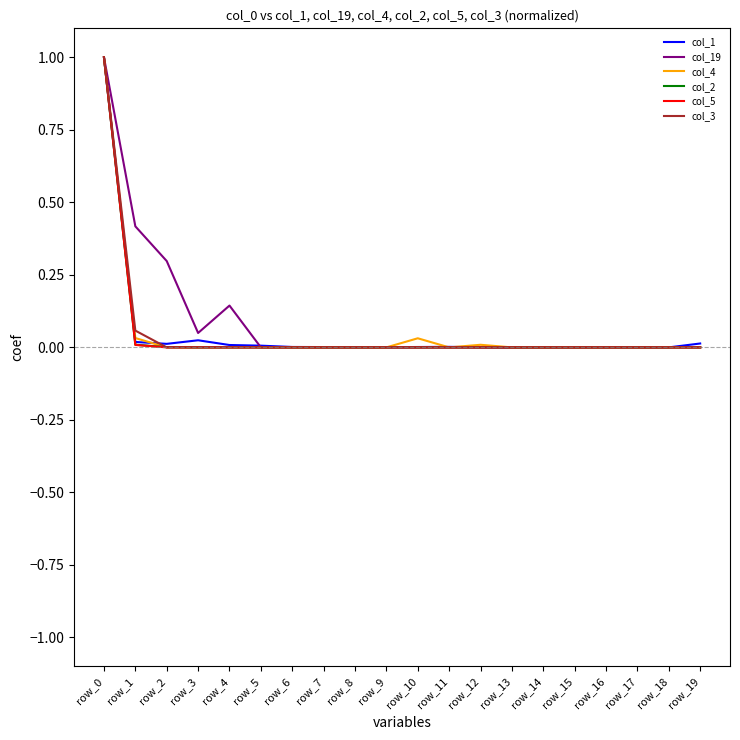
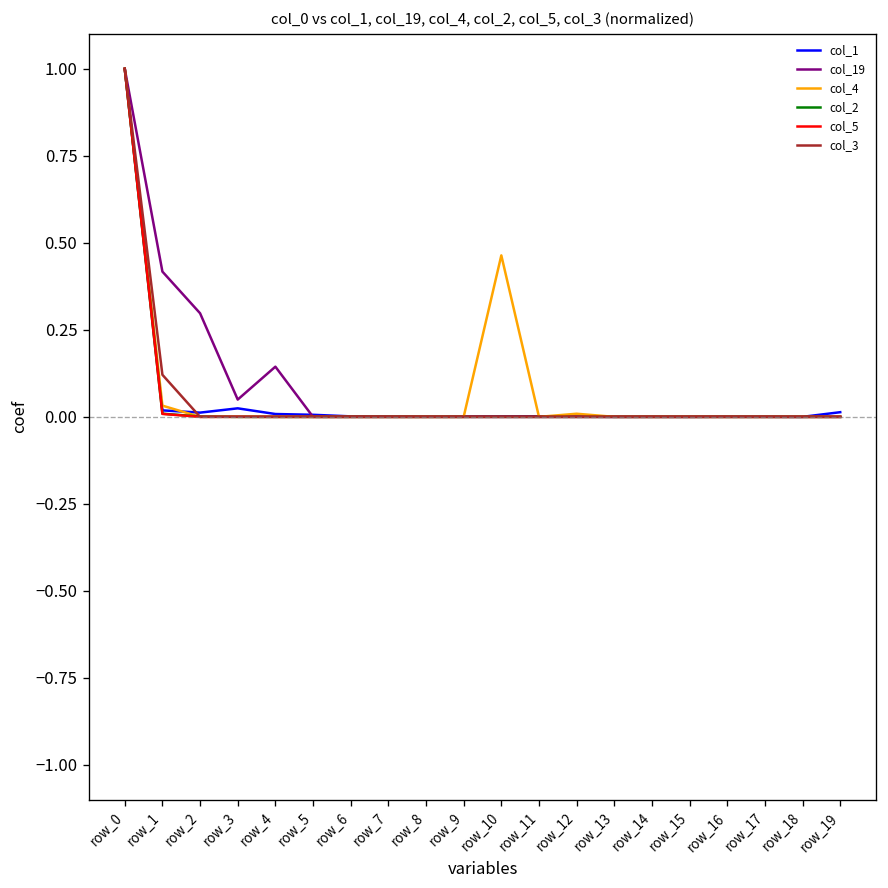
  {
    "col_1": {
      "row_1": 0.02,
      "row_2": 0.01,
      "row_3": 0.02,
      "row_19": 0.01
    },
    "col_19": {
      "row_1": 0.42,
      "row_2": 0.30,
      "row_3": 0.05,
      "row_4": 0.14
    },
    "col_4": {
      "row_1": 0.03,
-     "row_10": 0.03
+     "row_10": 0.46
    },
    "col_5": {
      "row_1": 0.01
    },
    "col_3": {
-     "row_1": 0.06
+     "row_1": 0.12
    }
  }
